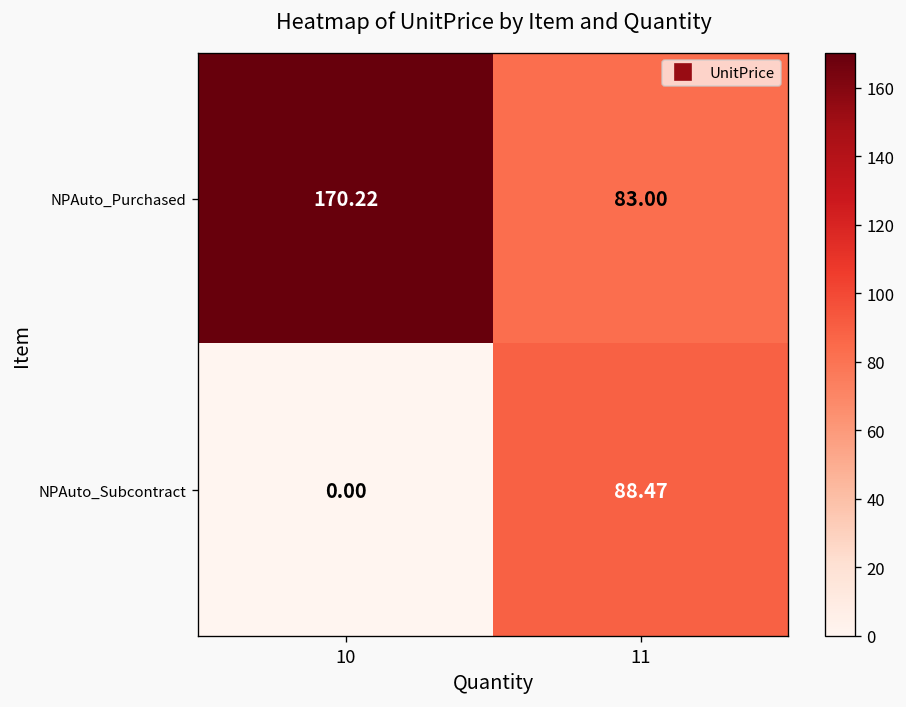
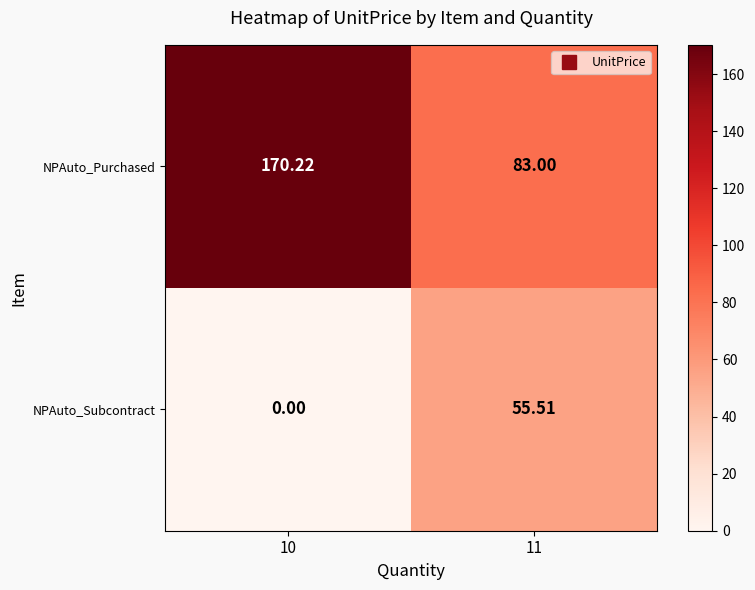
  {
    "NPAuto_Purchased": {
      "10": 170.22,
      "11": 83.00
    },
    "NPAuto_Subcontract": {
      "10": 0.00,
-     "11": 88.47
+     "11": 55.51
    }
  }
